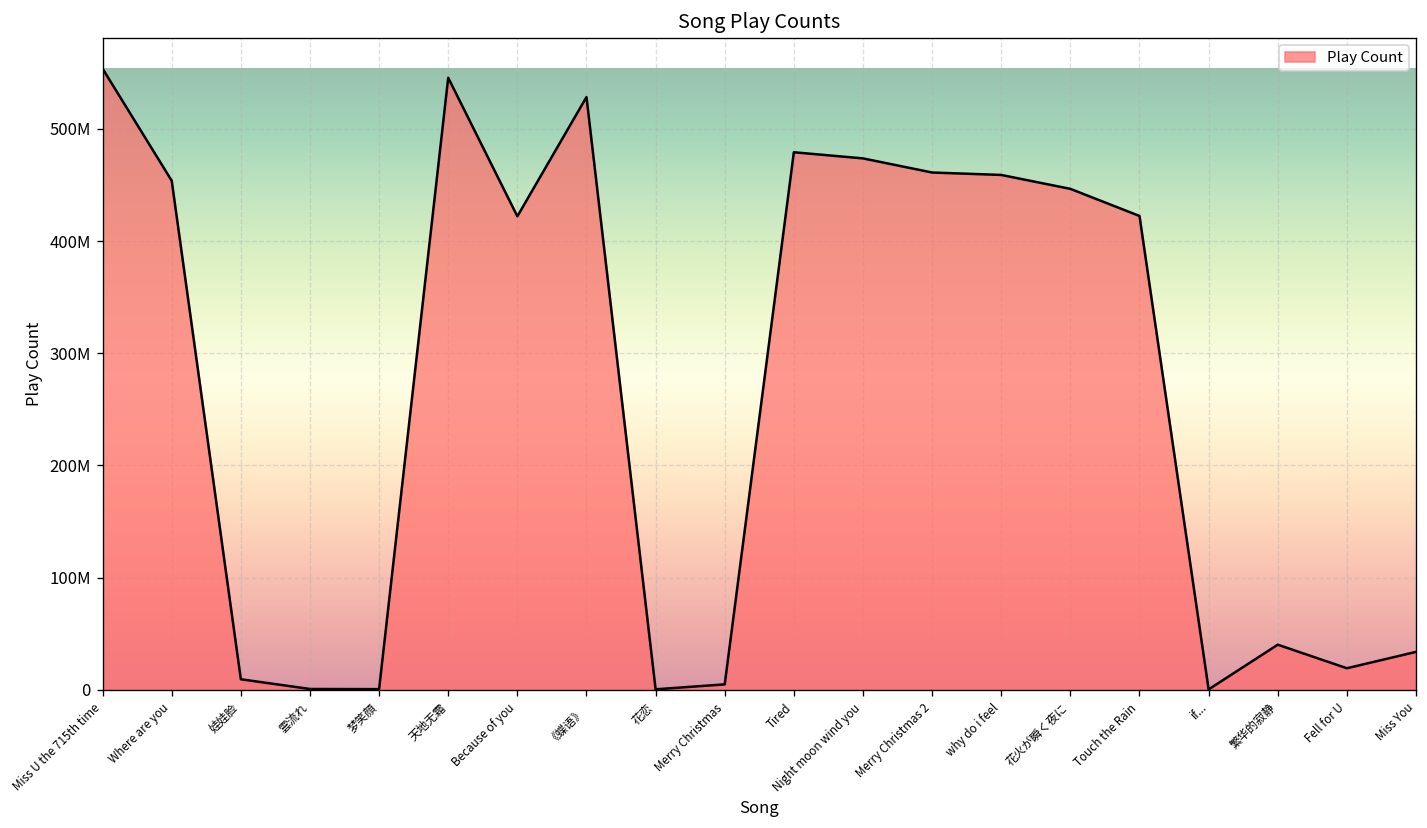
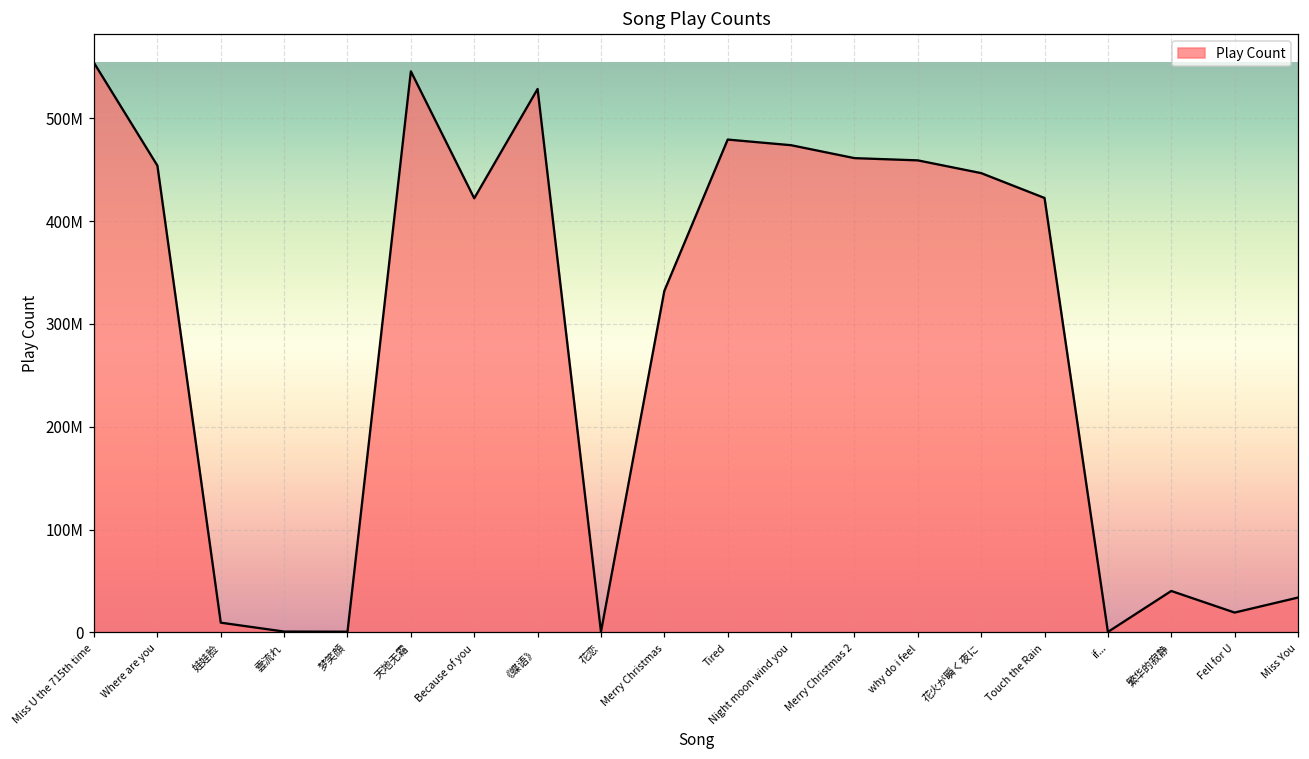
  {
    "Miss U the 715th time": 550000000,
    "Where are you": 450000000,
    "娃娃脸": 10000000,
    "雲流れ": 0,
    "梦笑顔": 0,
    "天地无霜": 550000000,
    "Because of you": 420000000,
    "《蝶语》": 530000000,
    "花恋": 0,
-   "Merry Christmas": 0,
+   "Merry Christmas": 330000000,
    "Tired": 480000000,
    "Night moon wind you": 470000000,
    "Merry Christmas 2": 460000000,
    "why do i feel": 460000000,
    "花火が瞬く夜に": 450000000,
    "Touch the Rain": 420000000,
    "if...": 0,
    "繁华的寂静": 40000000,
    "Fell for U": 20000000,
    "Miss You": 30000000
  }
